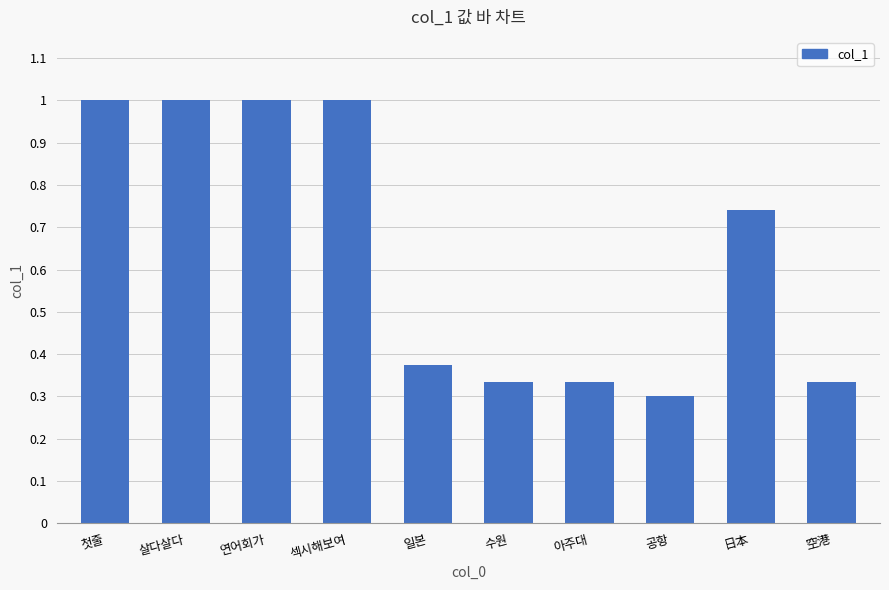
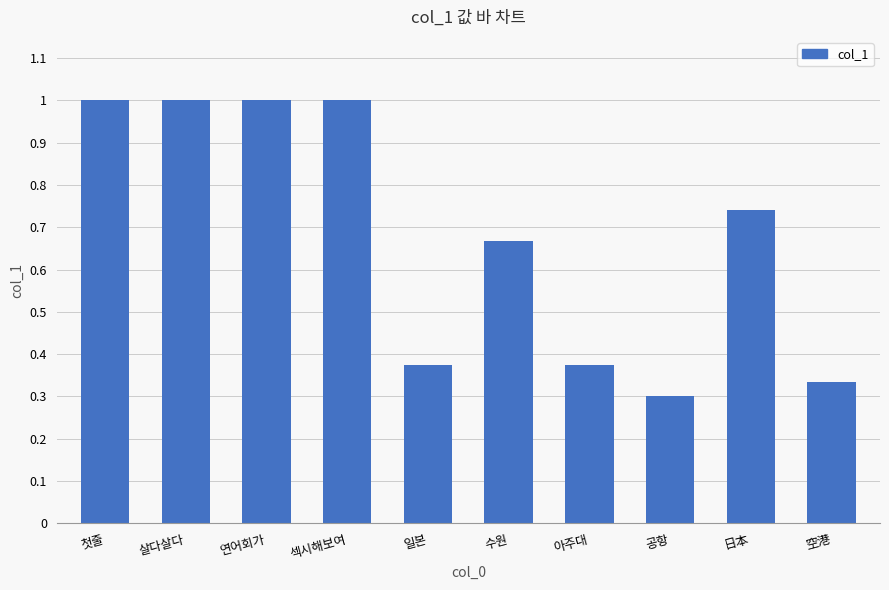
  {
    "첫줄": 1.00,
    "살다살다": 1.00,
    "연어회가": 1.00,
    "섹시해보여": 1.00,
    "일본": 0.37,
-   "수원": 0.33,
-   "아주대": 0.33,
+   "수원": 0.67,
+   "아주대": 0.37,
    "공항": 0.30,
    "日本": 0.74,
    "空港": 0.33
  }
